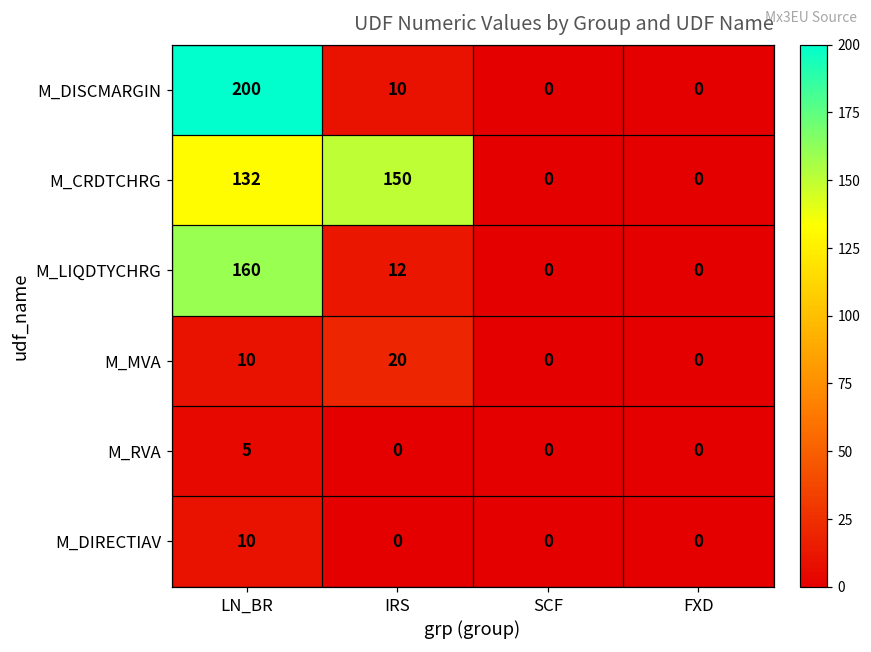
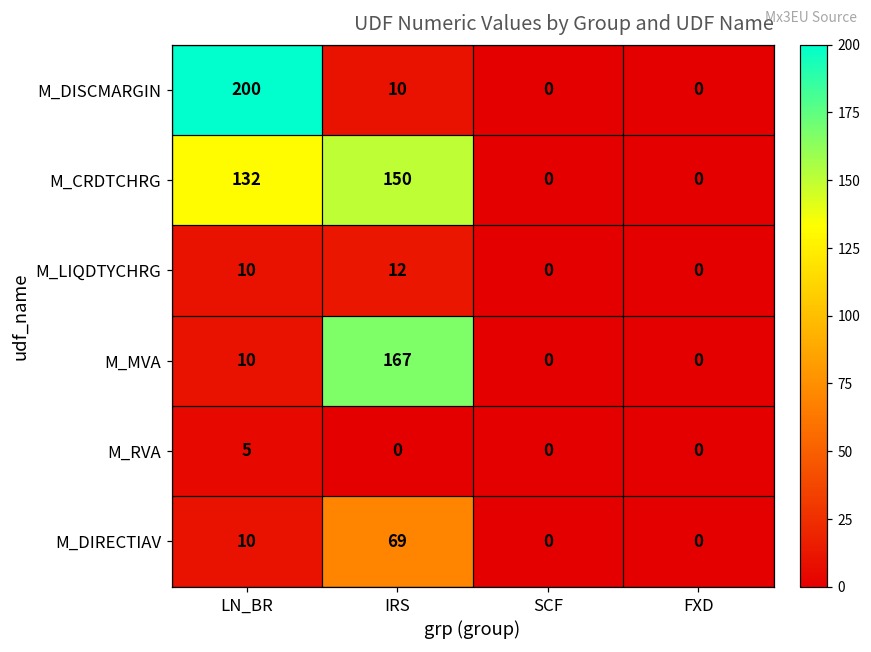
  {
    "M_DISCMARGIN": {
      "LN_BR": 200,
      "IRS": 10,
      "SCF": 0,
      "FXD": 0
    },
    "M_CRDTCHRG": {
      "LN_BR": 132,
      "IRS": 150,
      "SCF": 0,
      "FXD": 0
    },
    "M_LIQDTYCHRG": {
-     "LN_BR": 160,
+     "LN_BR": 10,
      "IRS": 12,
      "SCF": 0,
      "FXD": 0
    },
    "M_MVA": {
      "LN_BR": 10,
-     "IRS": 20,
+     "IRS": 167,
      "SCF": 0,
      "FXD": 0
    },
    "M_RVA": {
      "LN_BR": 5,
      "IRS": 0,
      "SCF": 0,
      "FXD": 0
    },
    "M_DIRECTIAV": {
      "LN_BR": 10,
-     "IRS": 0,
+     "IRS": 69,
      "SCF": 0,
      "FXD": 0
    }
  }
